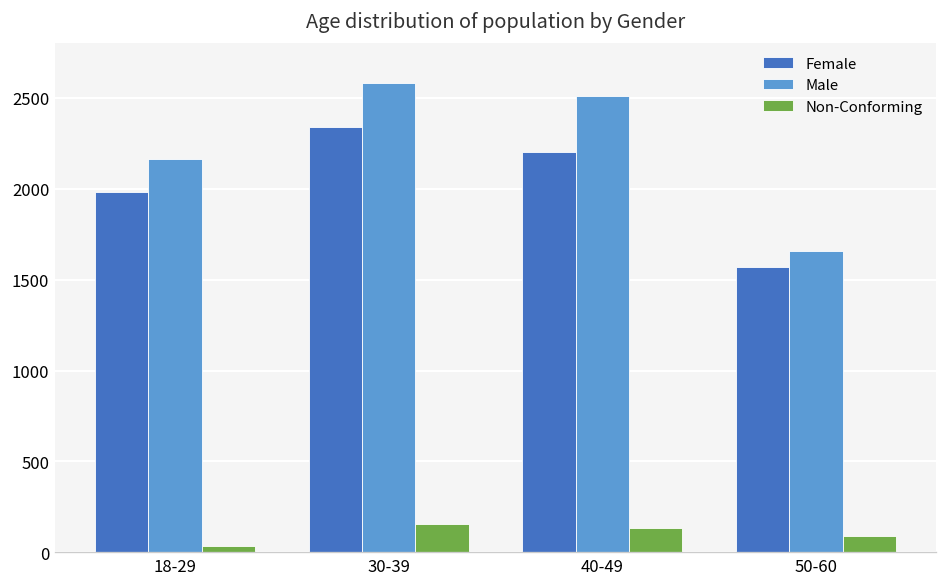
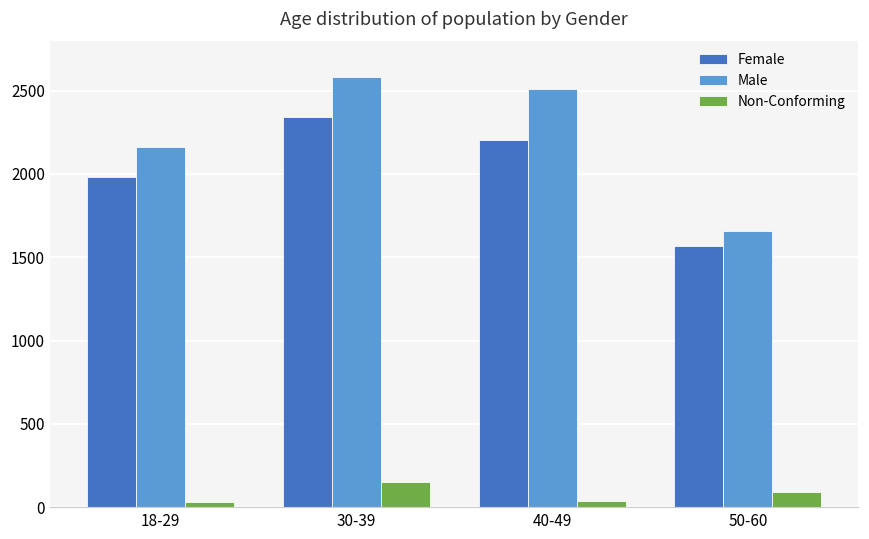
  {
    "Non-Conforming": {
      "18-29": 30,
      "30-39": 150,
-     "40-49": 130,
+     "40-49": 40,
      "50-60": 90
    }
  }
